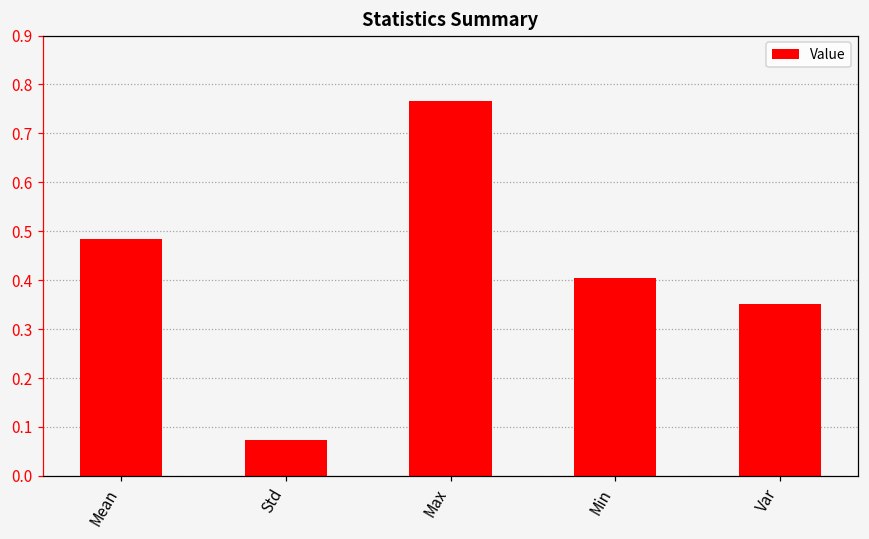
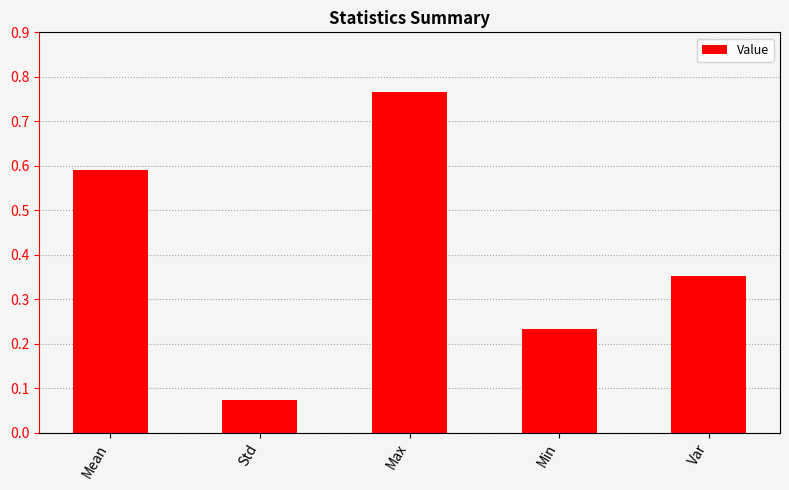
  {
-   "Mean": 0.48,
+   "Mean": 0.59,
    "Std": 0.07,
    "Max": 0.77,
-   "Min": 0.41,
+   "Min": 0.23,
    "Var": 0.35
  }
